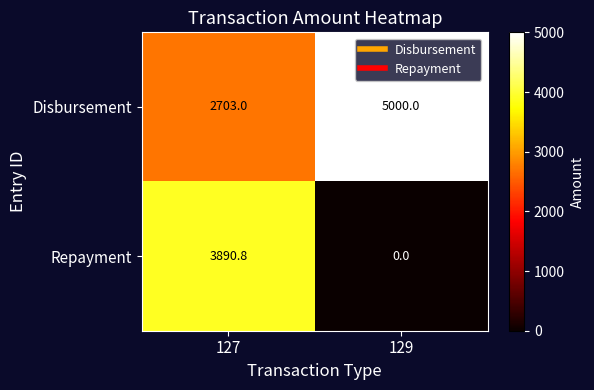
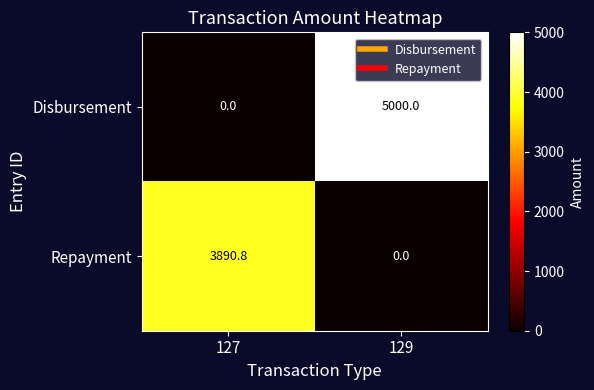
  {
    "Disbursement": {
-     "127": 2703.0,
+     "127": 0.0,
      "129": 5000.0
    },
    "Repayment": {
      "127": 3890.8,
      "129": 0.0
    }
  }
